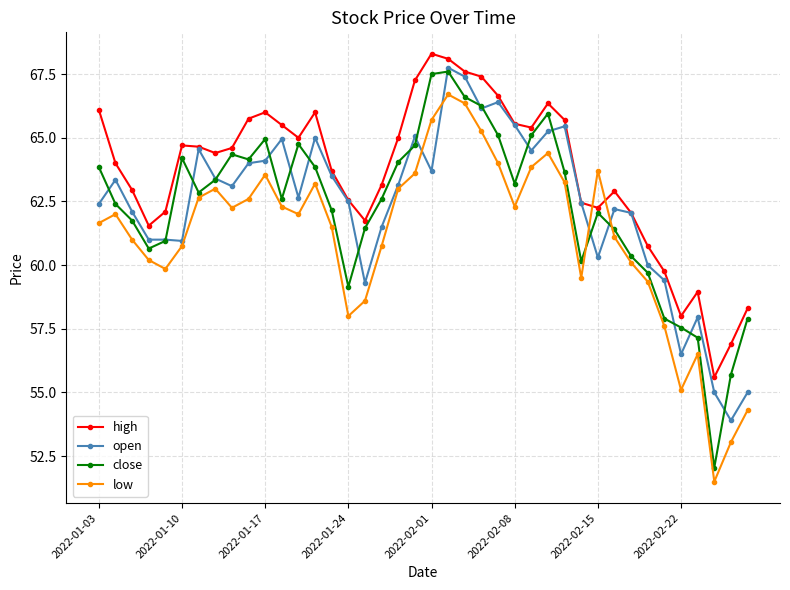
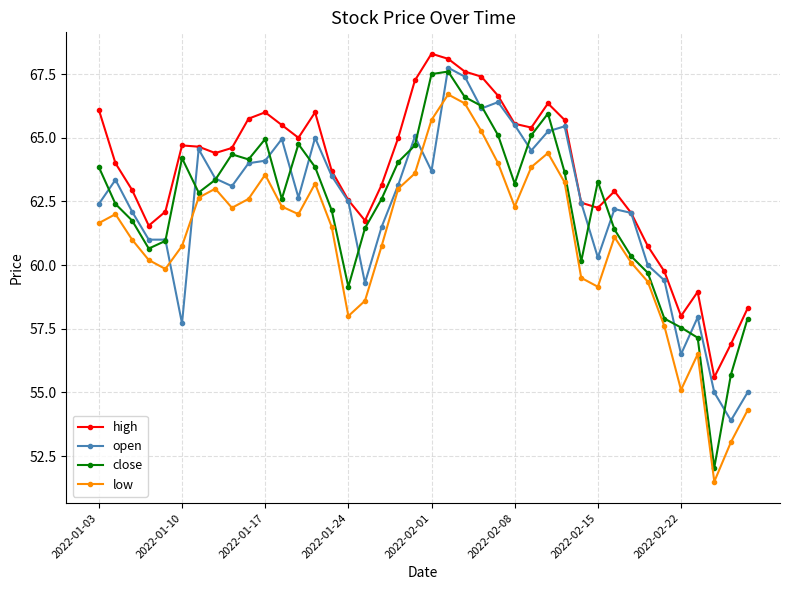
  {
    "high": {
      "2022-01-03": 66.1,
      "2022-01-10": 64.7,
      "2022-01-17": 66.0,
      "2022-02-01": 68.3,
      "2022-02-15": 62.3,
      "2022-02-22": 58.0
    },
    "open": {
      "2022-01-03": 62.4,
-     "2022-01-10": 61.0,
+     "2022-01-10": 57.7,
      "2022-01-17": 64.1,
      "2022-02-01": 63.7,
      "2022-02-15": 60.3,
      "2022-02-22": 56.5
    },
    "close": {
      "2022-01-03": 63.9,
      "2022-01-10": 64.2,
      "2022-01-17": 65.0,
      "2022-01-24": 59.2,
      "2022-02-01": 67.5,
      "2022-02-08": 63.2,
-     "2022-02-15": 62.1,
+     "2022-02-15": 63.3,
      "2022-02-22": 57.6
    },
    "low": {
      "2022-01-03": 61.7,
      "2022-01-10": 60.8,
      "2022-01-17": 63.6,
      "2022-01-24": 58.0,
      "2022-02-01": 65.7,
      "2022-02-08": 62.3,
-     "2022-02-15": 63.7,
+     "2022-02-15": 59.2,
      "2022-02-22": 55.1
    }
  }
